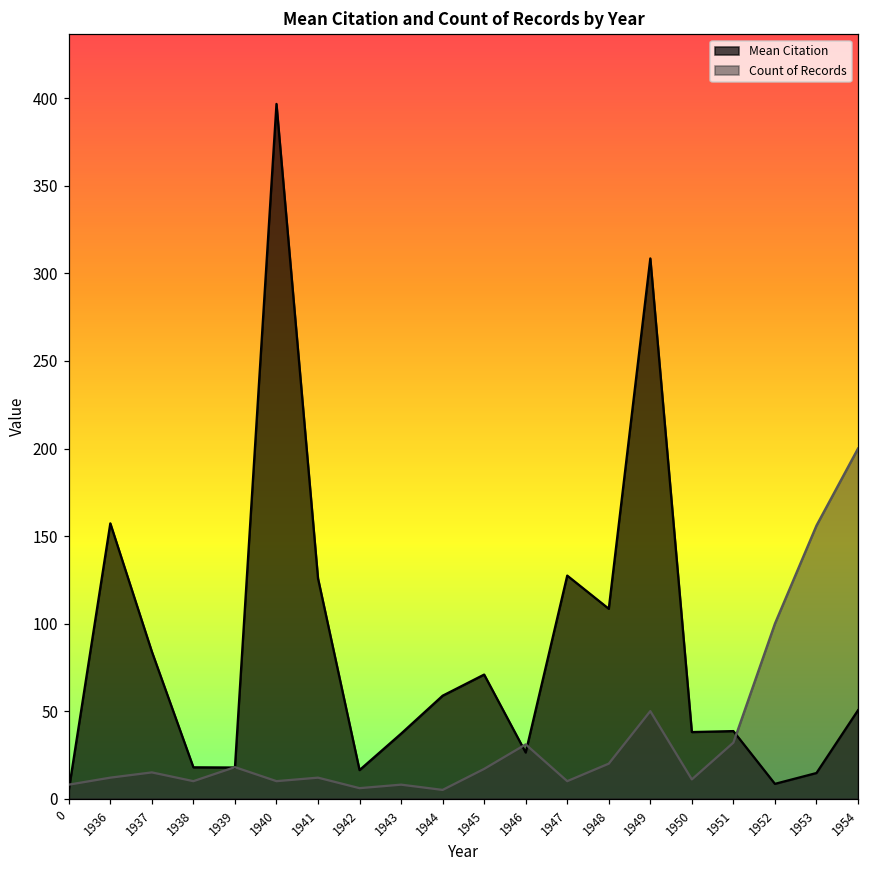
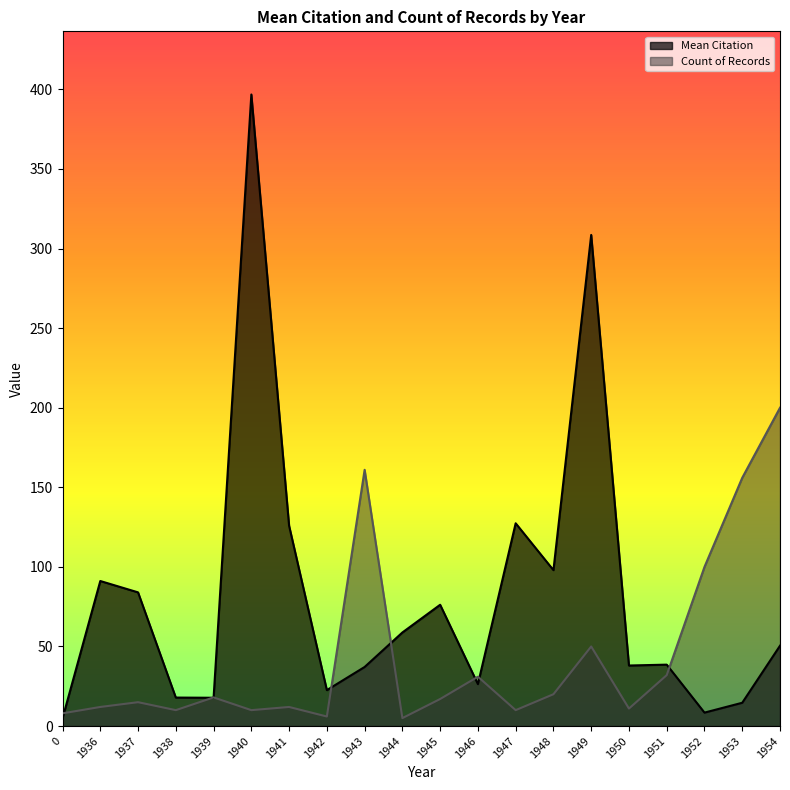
  {
    "Mean Citation": {
      "0": 5,
-     "1936": 157,
+     "1936": 91,
      "1937": 84,
      "1938": 18,
      "1940": 397,
      "1941": 126,
-     "1942": 16,
+     "1942": 23,
      "1943": 37,
      "1944": 59,
-     "1945": 71,
+     "1945": 76,
      "1946": 26,
      "1947": 127,
-     "1948": 108,
+     "1948": 98,
      "1949": 309,
      "1950": 38,
      "1951": 39,
      "1952": 8,
      "1953": 15,
      "1954": 50
    },
    "Count of Records": {
      "0": 8,
      "1936": 12,
      "1937": 15,
      "1938": 10,
      "1940": 10,
      "1941": 12,
      "1942": 6,
-     "1943": 8,
+     "1943": 161,
      "1944": 5,
      "1945": 17,
      "1946": 31,
      "1947": 10,
      "1948": 20,
      "1949": 50,
      "1950": 11,
      "1951": 32,
      "1952": 100,
      "1953": 156,
      "1954": 200
    }
  }
